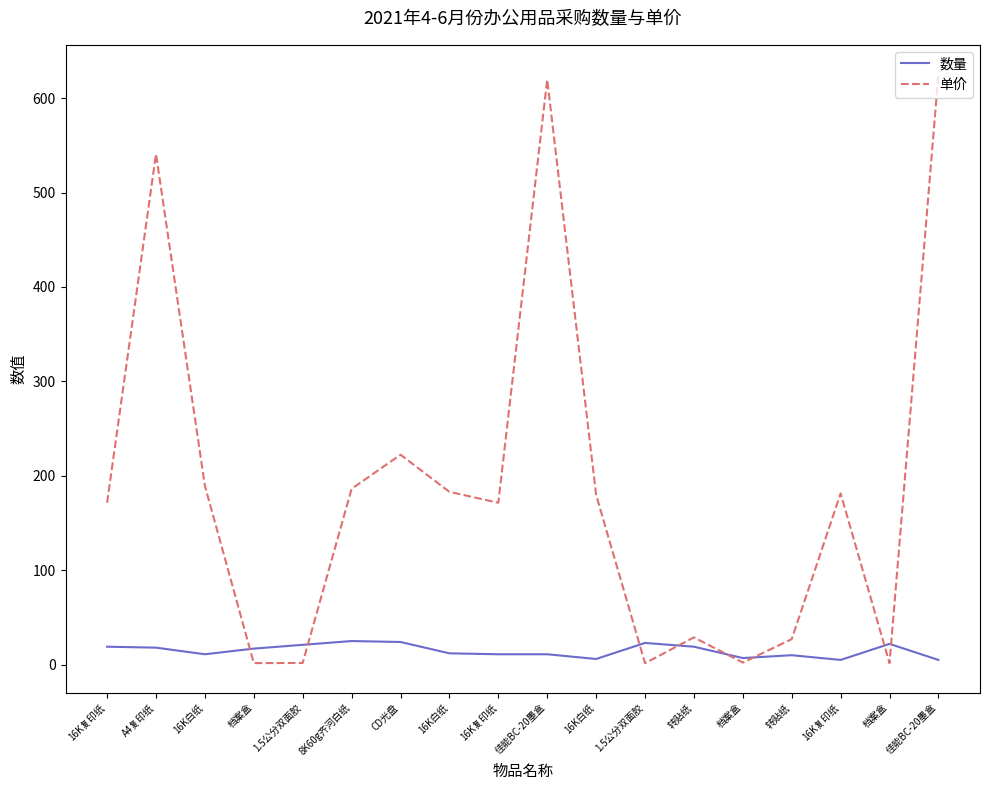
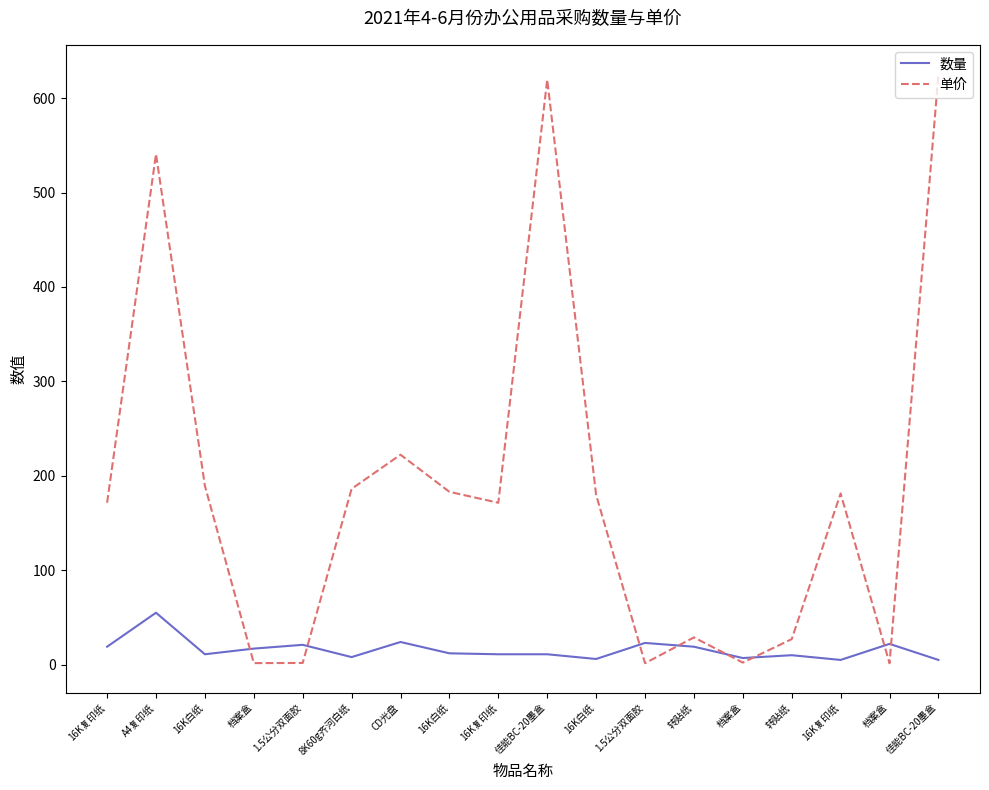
  {
    "数量": {
-     "A4复印纸": 20,
-     "8K60g齐河白纸": 30,
+     "A4复印纸": 60,
+     "8K60g齐河白纸": 10,
      "CD光盘": 20
    },
    "单价": {
      "A4复印纸": 540,
      "8K60g齐河白纸": 190,
      "CD光盘": 220
    }
  }
